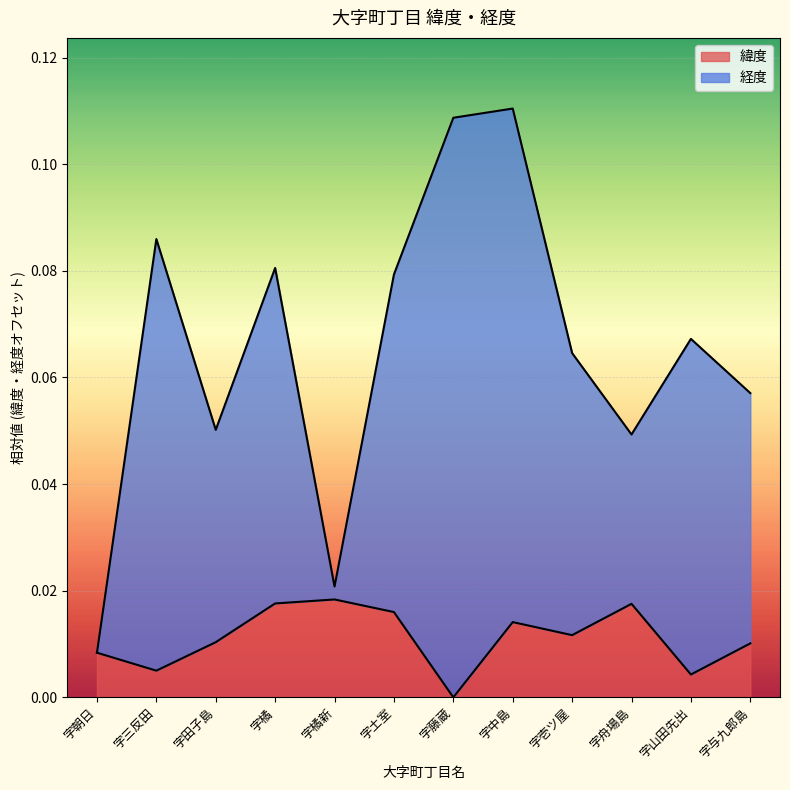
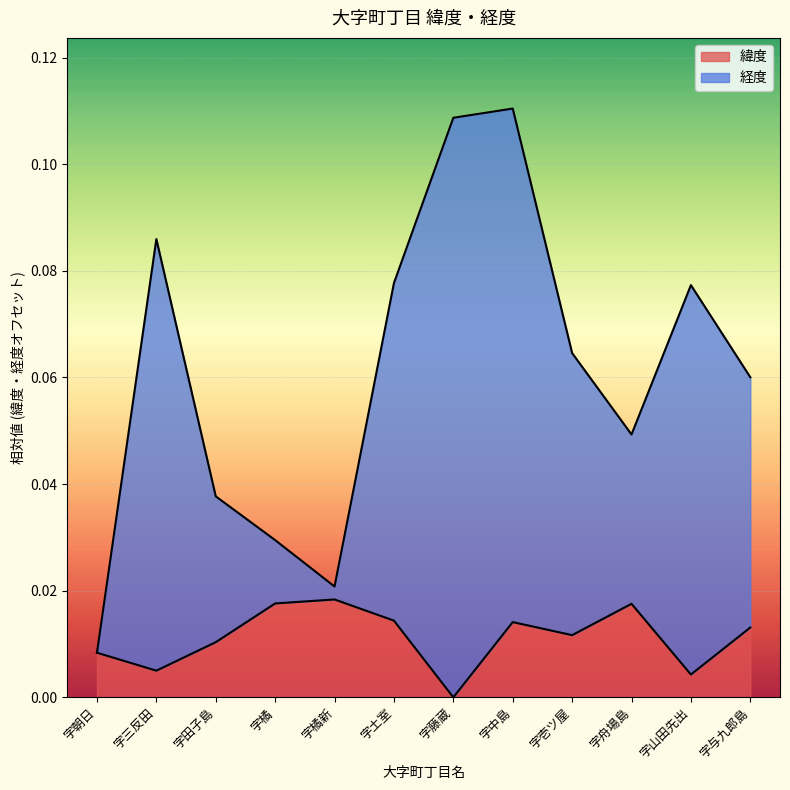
  {
    "緯度": {
      "字三反田": 0.005,
      "字田子島": 0.010,
      "字橘": 0.018,
      "字橘新": 0.018,
-     "字土室": 0.016,
+     "字土室": 0.014,
      "字藤蔵": 0.000,
      "字中島": 0.014,
      "字壱ツ屋": 0.012,
      "字舟場島": 0.018,
      "字山田先出": 0.004,
-     "字与九郎島": 0.010
+     "字与九郎島": 0.013
    },
    "経度": {
      "字三反田": 0.081,
-     "字田子島": 0.040,
-     "字橘": 0.063,
+     "字田子島": 0.027,
+     "字橘": 0.012,
      "字橘新": 0.002,
      "字土室": 0.063,
      "字藤蔵": 0.109,
      "字中島": 0.096,
      "字壱ツ屋": 0.053,
      "字舟場島": 0.032,
-     "字山田先出": 0.063,
+     "字山田先出": 0.073,
      "字与九郎島": 0.047
    }
  }
